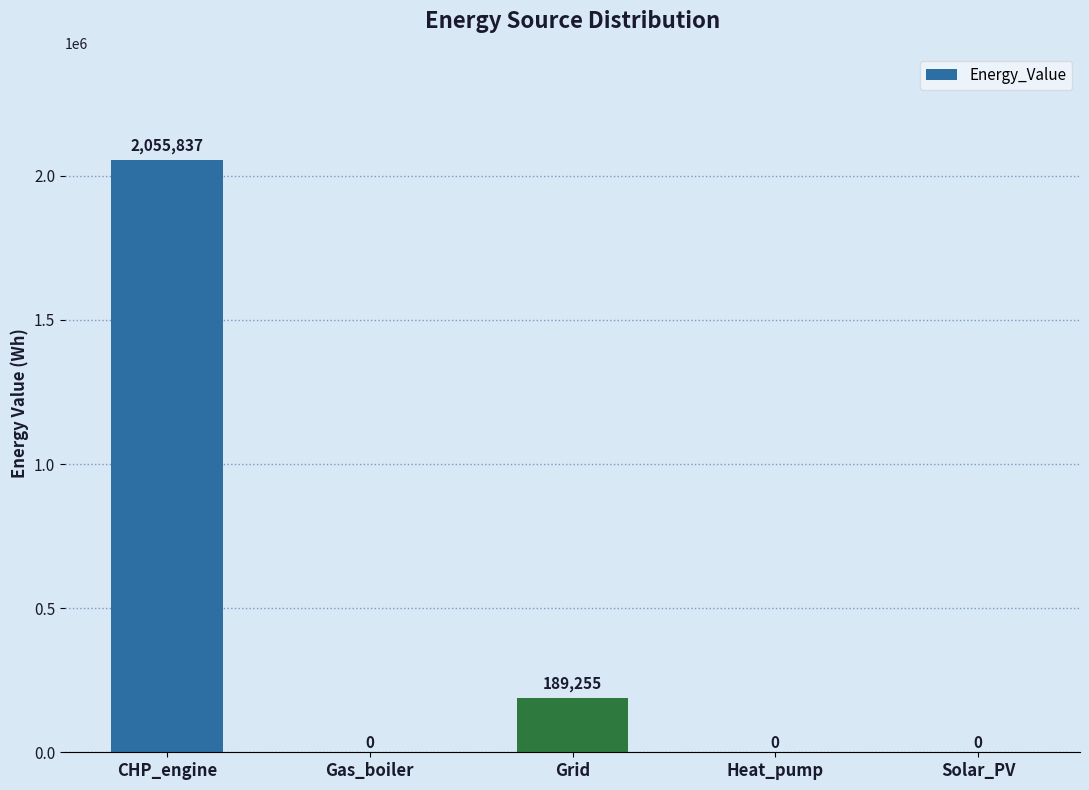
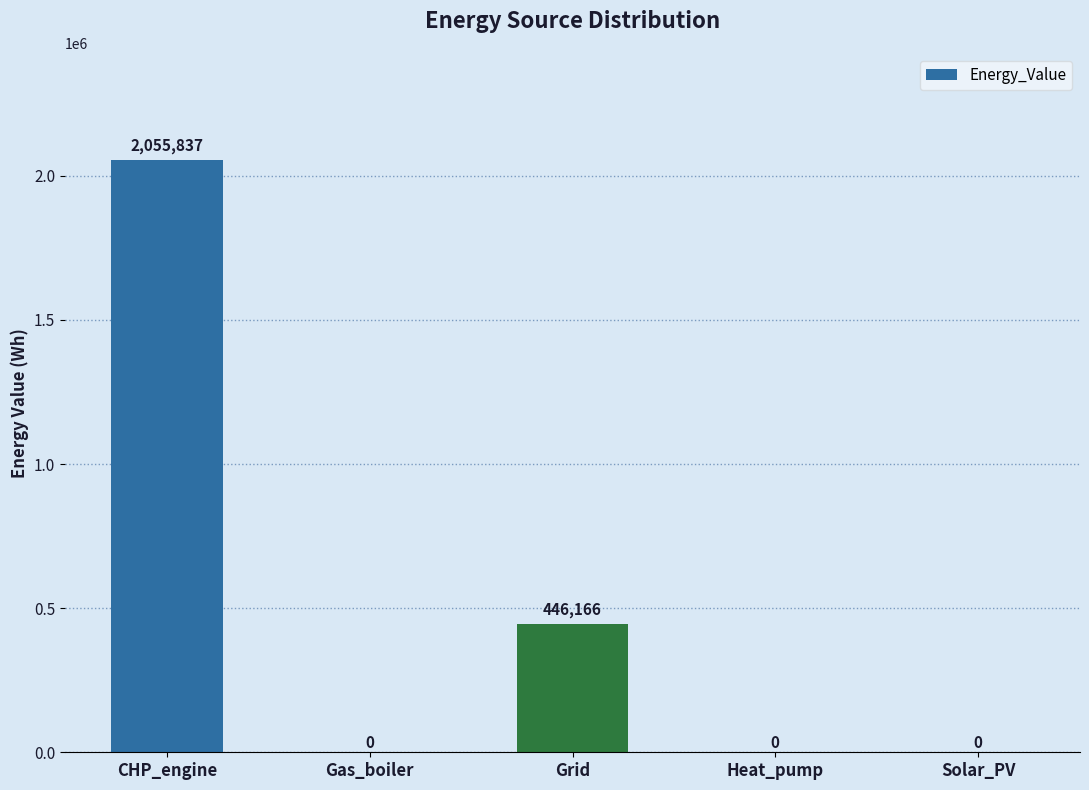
  {
    "CHP_engine": "2,055,837",
    "Gas_boiler": "0",
-   "Grid": "189,255",
+   "Grid": "446,166",
    "Heat_pump": "0",
    "Solar_PV": "0"
  }
